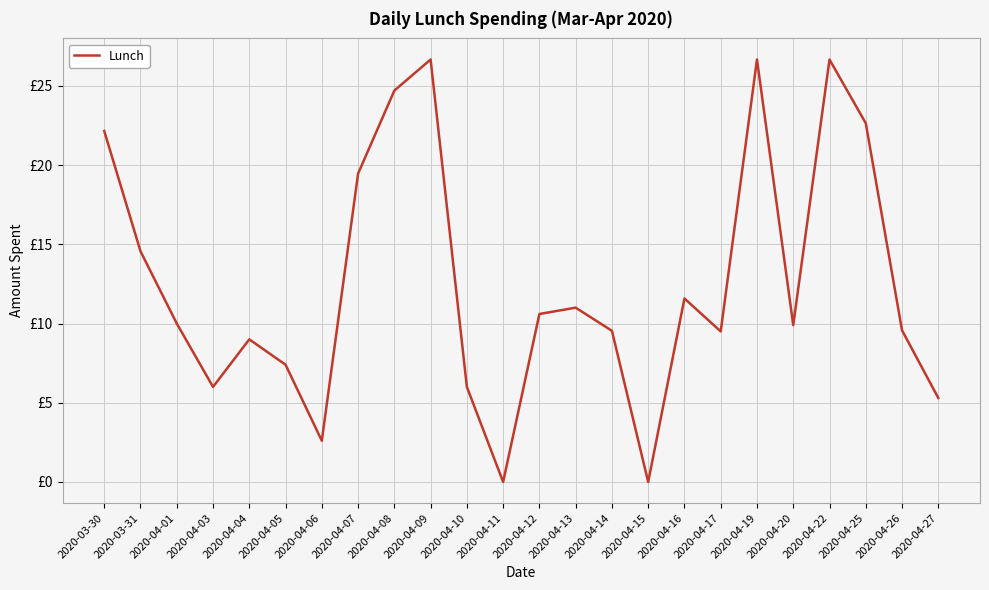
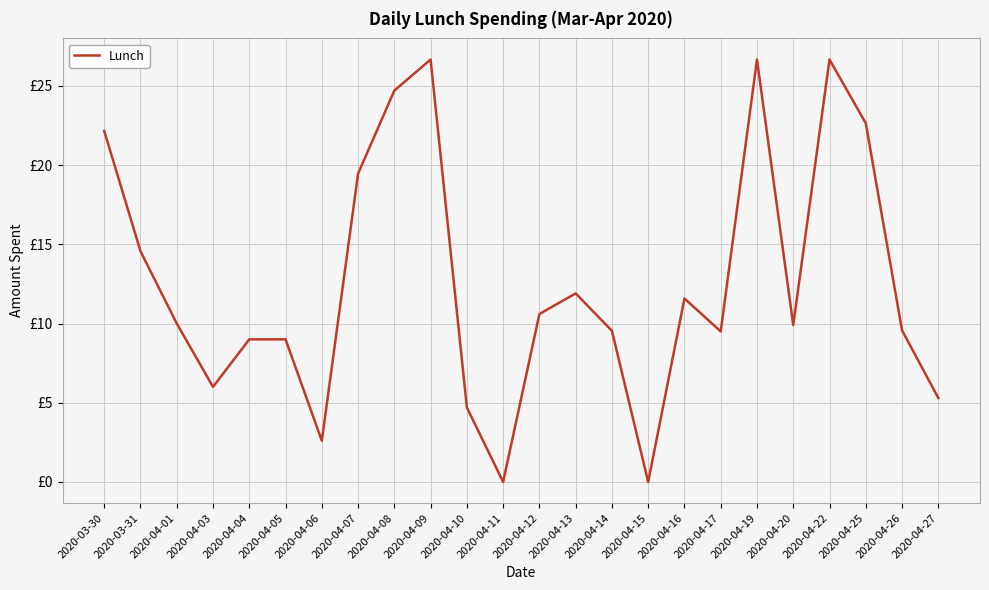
  {
    "2020-03-30": "£22.2",
    "2020-03-31": "£14.6",
    "2020-04-01": "£10.0",
    "2020-04-03": "£6.0",
    "2020-04-04": "£9.0",
-   "2020-04-05": "£7.4",
+   "2020-04-05": "£9.0",
    "2020-04-06": "£2.6",
    "2020-04-07": "£19.5",
    "2020-04-08": "£24.7",
    "2020-04-09": "£26.7",
-   "2020-04-10": "£6.0",
+   "2020-04-10": "£4.7",
    "2020-04-11": "£0.0",
    "2020-04-12": "£10.6",
-   "2020-04-13": "£11.0",
+   "2020-04-13": "£11.9",
    "2020-04-14": "£9.5",
    "2020-04-15": "£0.0",
    "2020-04-16": "£11.6",
    "2020-04-17": "£9.5",
    "2020-04-19": "£26.7",
    "2020-04-20": "£9.9",
    "2020-04-22": "£26.7",
    "2020-04-25": "£22.6",
    "2020-04-26": "£9.6",
    "2020-04-27": "£5.3"
  }
